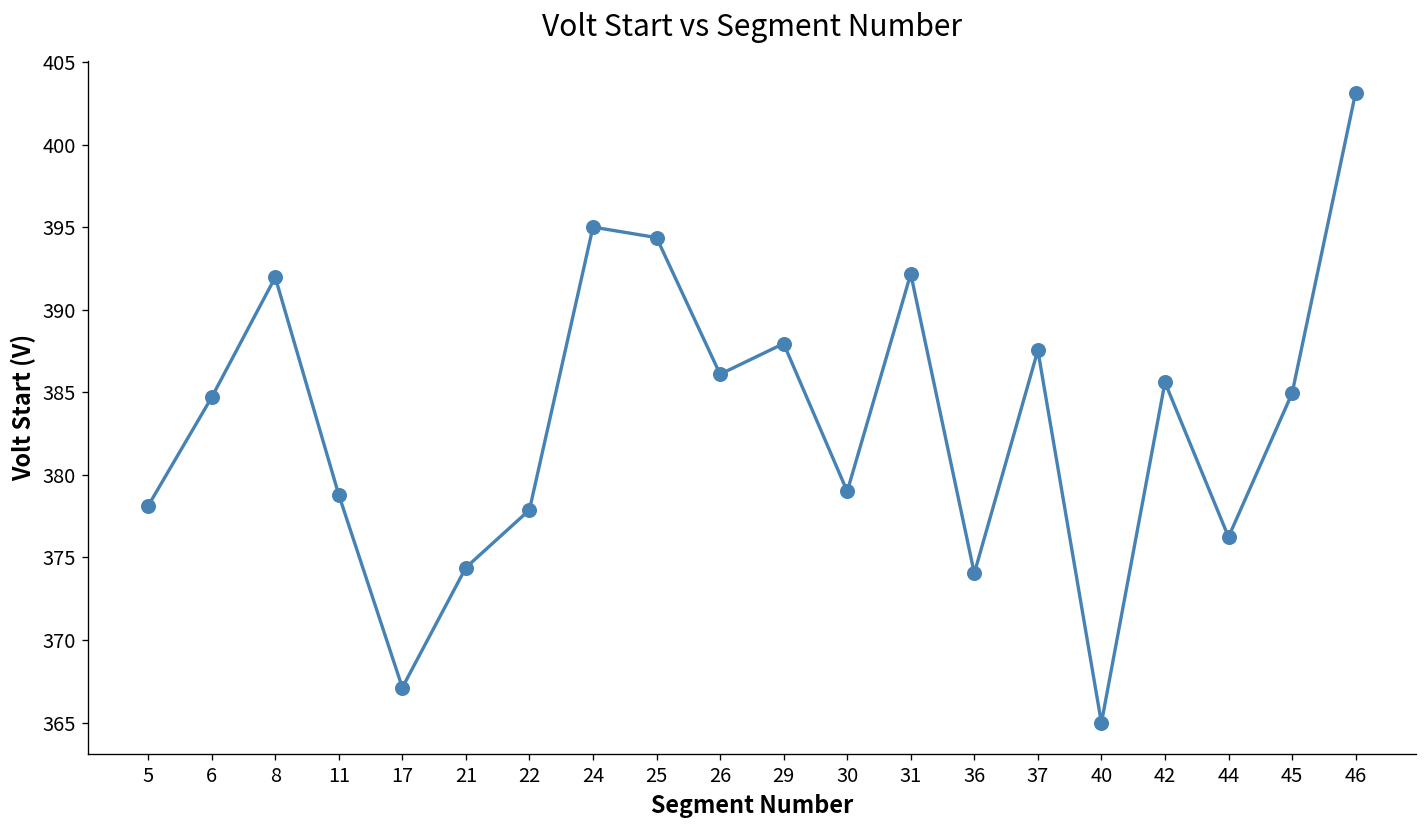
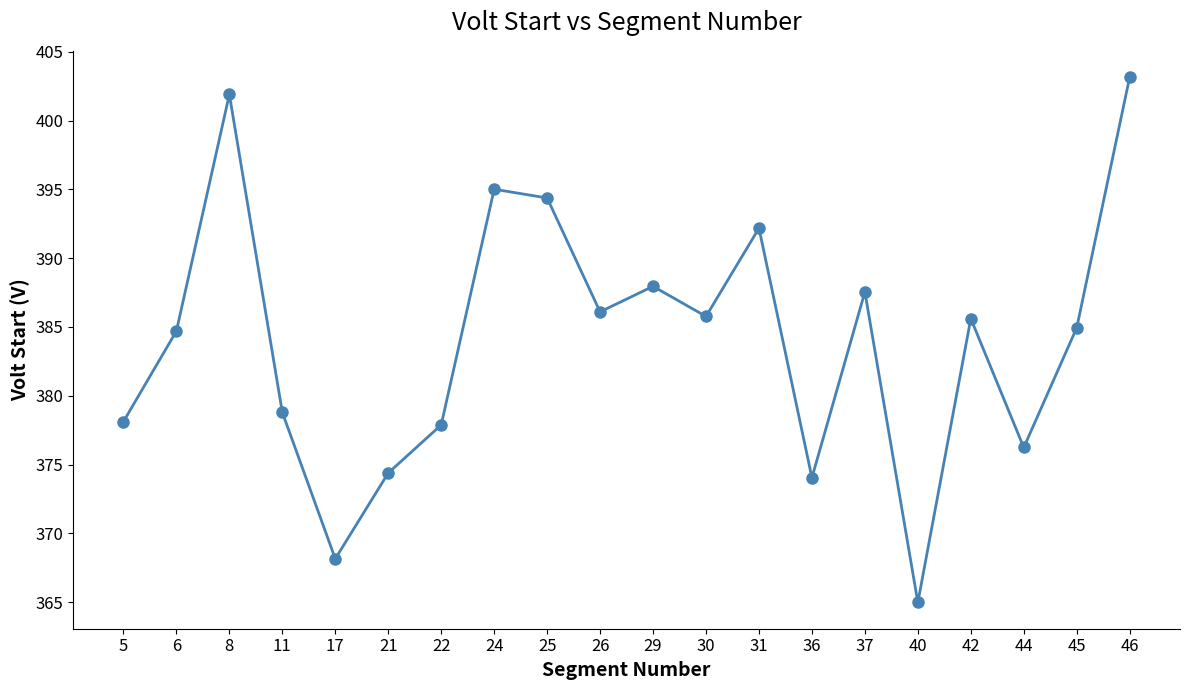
  {
    "5": 378.1,
    "6": 384.7,
-   "8": 392.0,
+   "8": 401.9,
    "11": 378.8,
-   "17": 367.1,
+   "17": 368.2,
    "21": 374.4,
    "22": 377.9,
    "24": 395.0,
    "25": 394.4,
    "26": 386.1,
    "29": 388.0,
-   "30": 379.0,
+   "30": 385.8,
    "31": 392.2,
    "36": 374.0,
    "37": 387.5,
    "40": 365.0,
    "42": 385.6,
    "44": 376.2,
    "45": 384.9,
    "46": 403.2
  }
